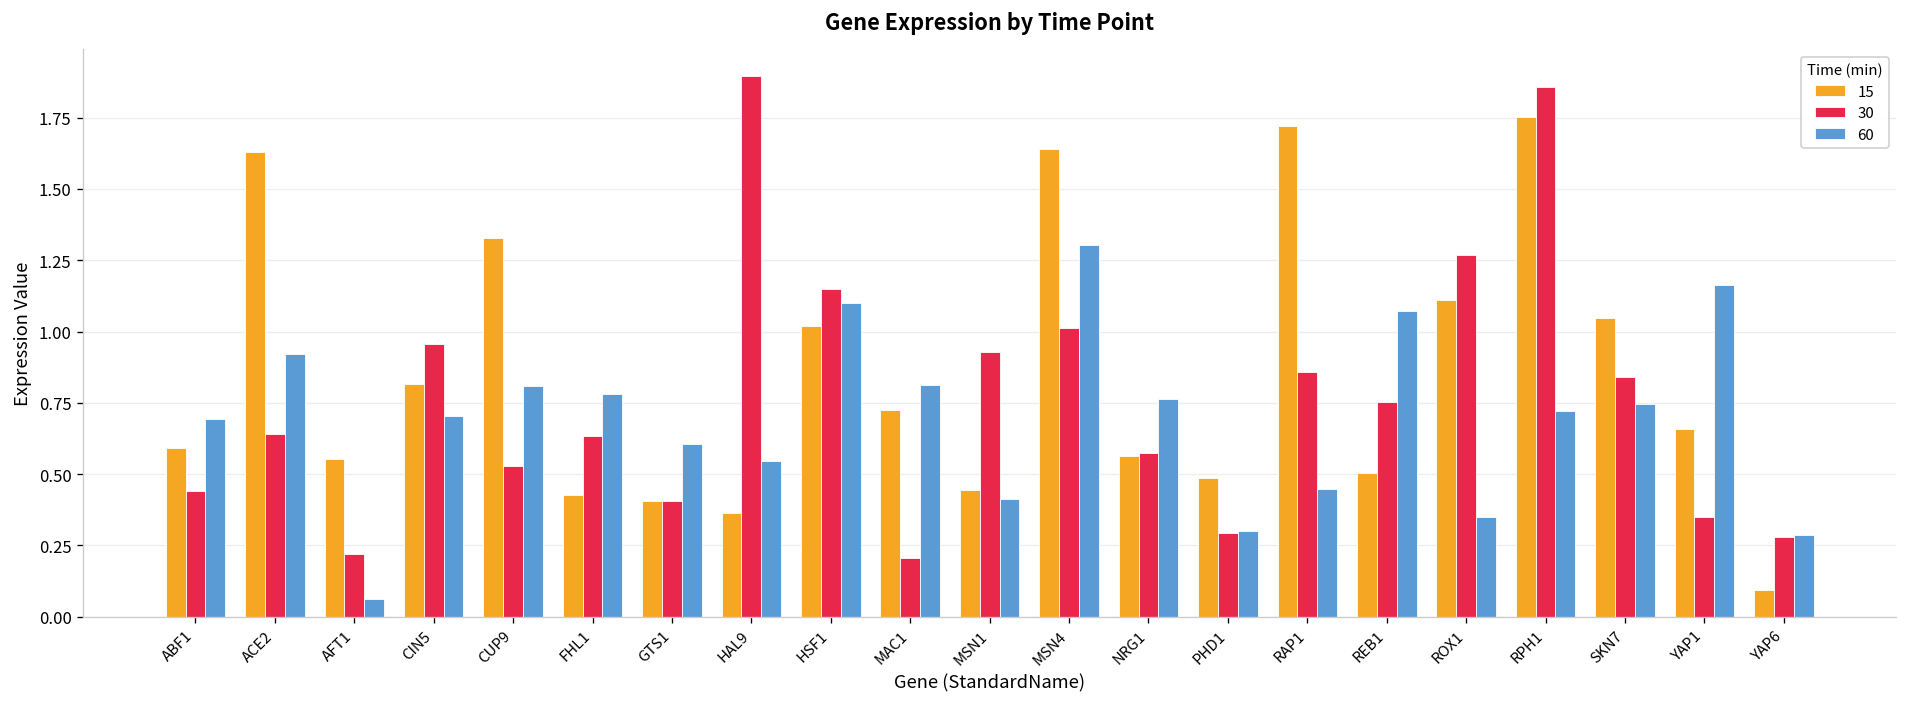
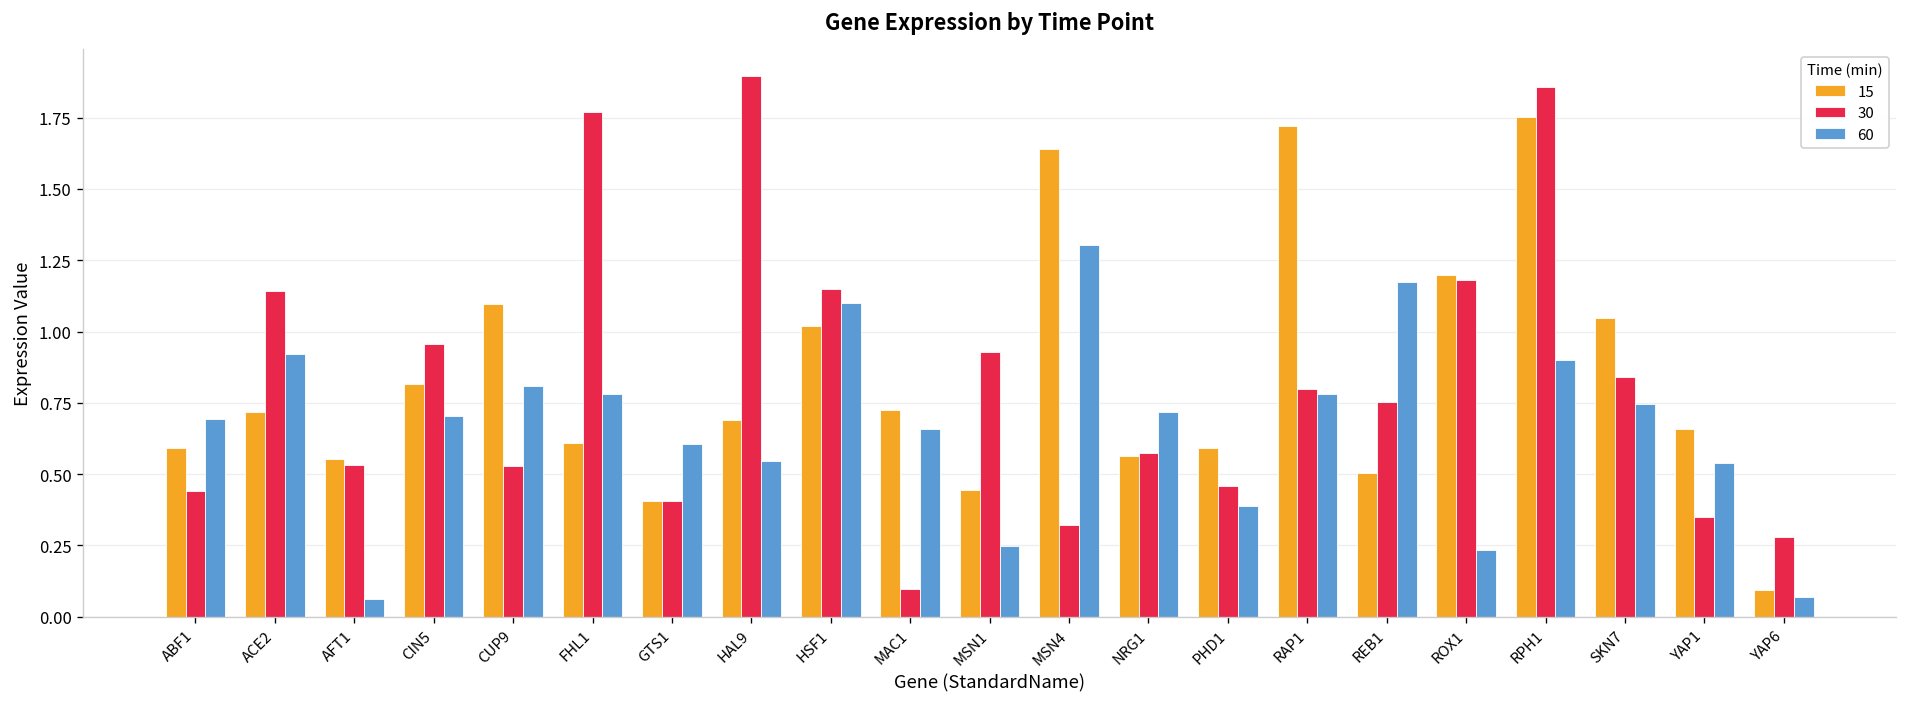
  {
    "15": {
      "ABF1": 0.59,
-     "ACE2": 1.63,
+     "ACE2": 0.72,
      "AFT1": 0.55,
      "CIN5": 0.82,
-     "CUP9": 1.33,
-     "FHL1": 0.43,
+     "CUP9": 1.10,
+     "FHL1": 0.61,
      "GTS1": 0.40,
-     "HAL9": 0.36,
+     "HAL9": 0.69,
      "HSF1": 1.02,
      "MAC1": 0.73,
      "MSN1": 0.44,
      "MSN4": 1.64,
      "NRG1": 0.56,
-     "PHD1": 0.49,
+     "PHD1": 0.59,
      "RAP1": 1.72,
      "REB1": 0.50,
-     "ROX1": 1.11,
+     "ROX1": 1.20,
      "RPH1": 1.75,
      "SKN7": 1.05,
      "YAP1": 0.66,
      "YAP6": 0.09
    },
    "30": {
      "ABF1": 0.44,
-     "ACE2": 0.64,
-     "AFT1": 0.22,
+     "ACE2": 1.14,
+     "AFT1": 0.53,
      "CIN5": 0.96,
      "CUP9": 0.53,
-     "FHL1": 0.63,
+     "FHL1": 1.77,
      "GTS1": 0.41,
      "HAL9": 1.90,
      "HSF1": 1.15,
-     "MAC1": 0.21,
+     "MAC1": 0.10,
      "MSN1": 0.93,
-     "MSN4": 1.01,
+     "MSN4": 0.32,
      "NRG1": 0.57,
-     "PHD1": 0.29,
-     "RAP1": 0.86,
+     "PHD1": 0.46,
+     "RAP1": 0.80,
      "REB1": 0.75,
-     "ROX1": 1.27,
+     "ROX1": 1.18,
      "RPH1": 1.86,
      "SKN7": 0.84,
      "YAP1": 0.35,
      "YAP6": 0.28
    },
    "60": {
      "ABF1": 0.69,
      "ACE2": 0.92,
      "AFT1": 0.06,
      "CIN5": 0.70,
      "CUP9": 0.81,
      "FHL1": 0.78,
      "GTS1": 0.61,
      "HAL9": 0.55,
      "HSF1": 1.10,
-     "MAC1": 0.81,
-     "MSN1": 0.41,
+     "MAC1": 0.66,
+     "MSN1": 0.25,
      "MSN4": 1.30,
-     "NRG1": 0.76,
-     "PHD1": 0.30,
-     "RAP1": 0.45,
-     "REB1": 1.07,
-     "ROX1": 0.35,
-     "RPH1": 0.72,
+     "NRG1": 0.72,
+     "PHD1": 0.39,
+     "RAP1": 0.78,
+     "REB1": 1.17,
+     "ROX1": 0.23,
+     "RPH1": 0.90,
      "SKN7": 0.75,
-     "YAP1": 1.16,
-     "YAP6": 0.29
+     "YAP1": 0.54,
+     "YAP6": 0.07
    }
  }
